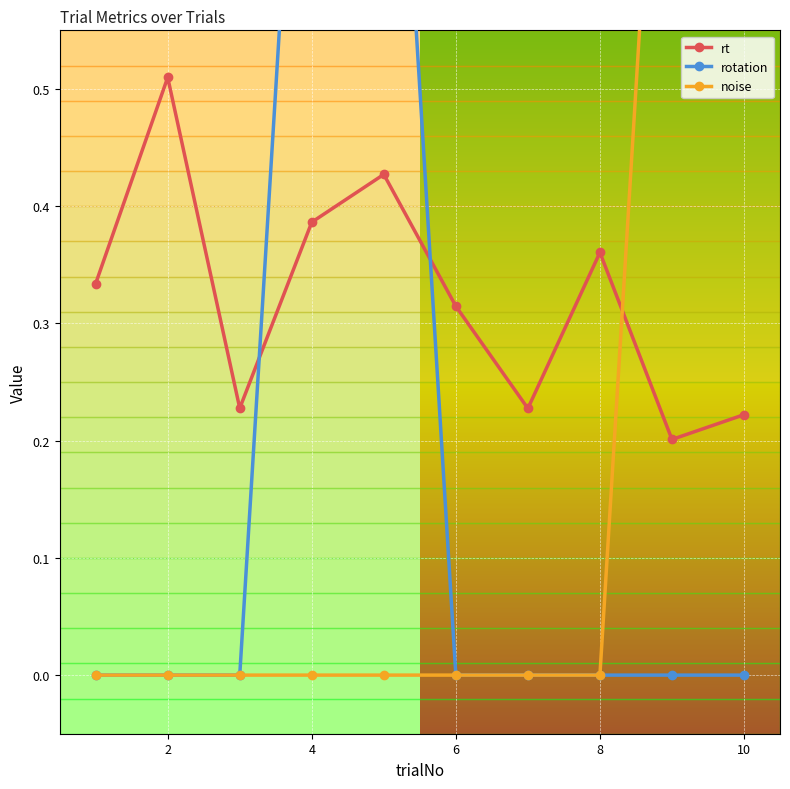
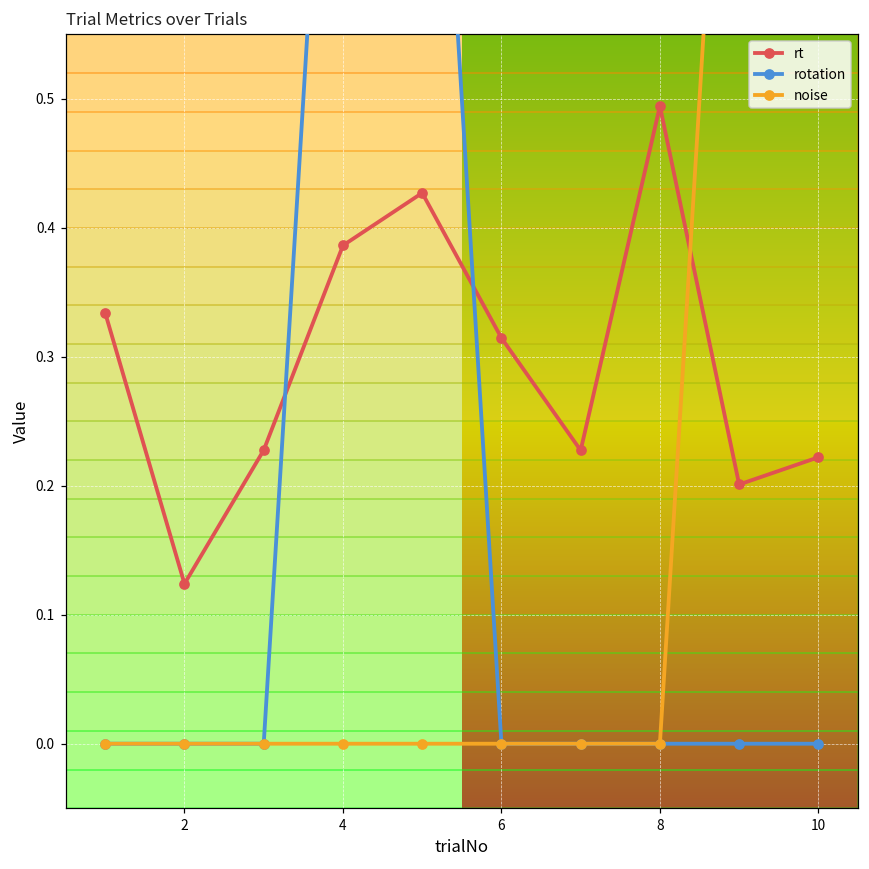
  {
    "rt": {
-     "2": 0.510,
+     "2": 0.124,
      "4": 0.386,
      "6": 0.315,
-     "8": 0.361,
+     "8": 0.494,
      "10": 0.222
    },
    "rotation": {
      "10": 0.000
    },
    "noise": {
      "4": 0.000
    }
  }
